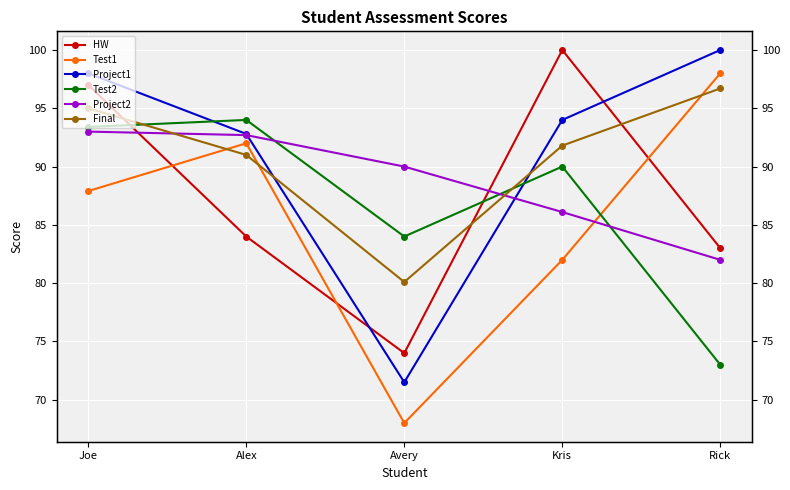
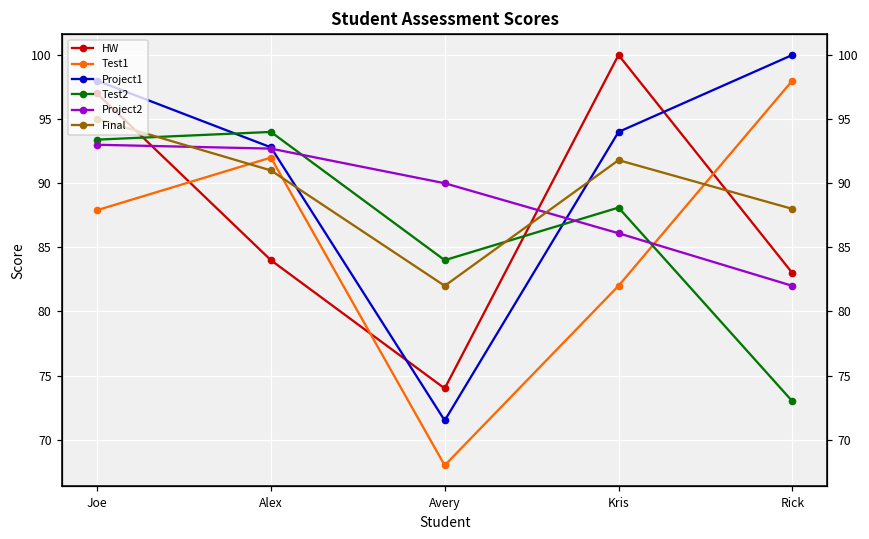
  {
    "HW": {
      "Alex": 84.0,
      "Avery": 74.0,
      "Kris": 100.0,
      "Rick": 83.0
    },
    "Test1": {
      "Joe": 87.9,
      "Alex": 92.0,
      "Avery": 68.0,
      "Kris": 82.0,
      "Rick": 98.0
    },
    "Project1": {
      "Avery": 71.5,
      "Kris": 94.0,
      "Rick": 100.0
    },
    "Test2": {
      "Alex": 94.0,
      "Avery": 84.0,
-     "Kris": 90.0,
+     "Kris": 88.1,
      "Rick": 73.0
    },
    "Project2": {
      "Joe": 93.0,
      "Avery": 90.0,
      "Kris": 86.1,
      "Rick": 82.0
    },
    "Final": {
      "Alex": 91.0,
-     "Avery": 80.1,
+     "Avery": 82.0,
      "Kris": 91.8,
-     "Rick": 96.7
+     "Rick": 88.0
    }
  }
